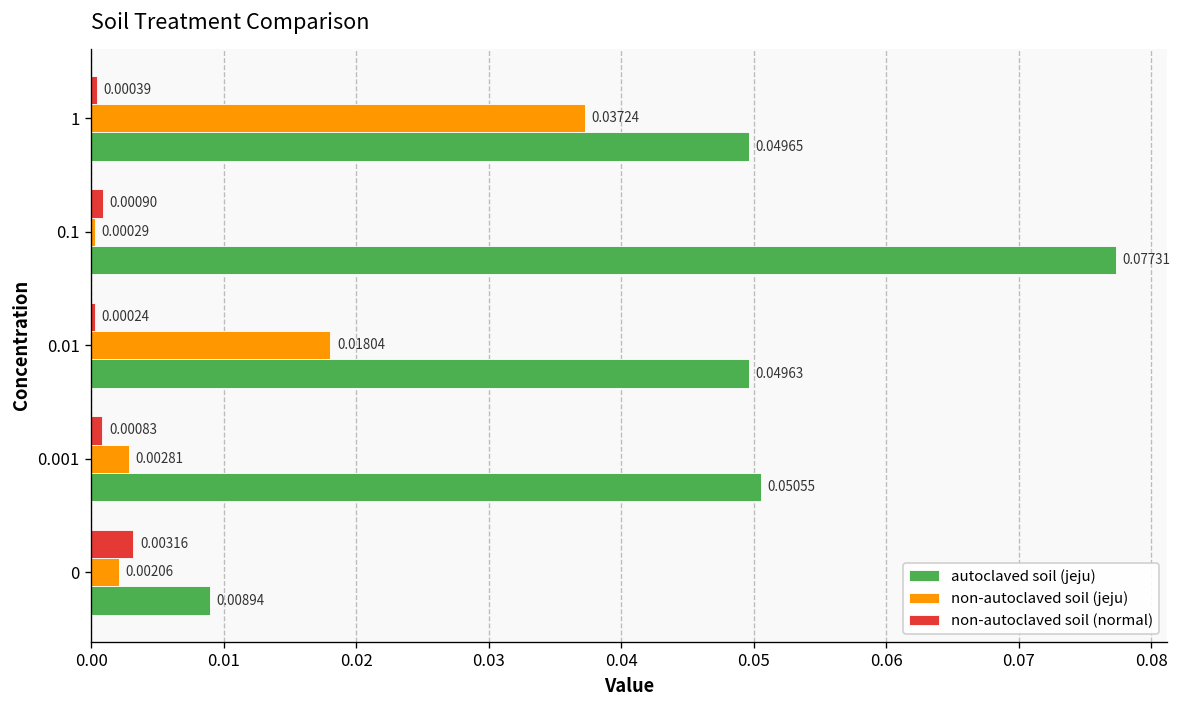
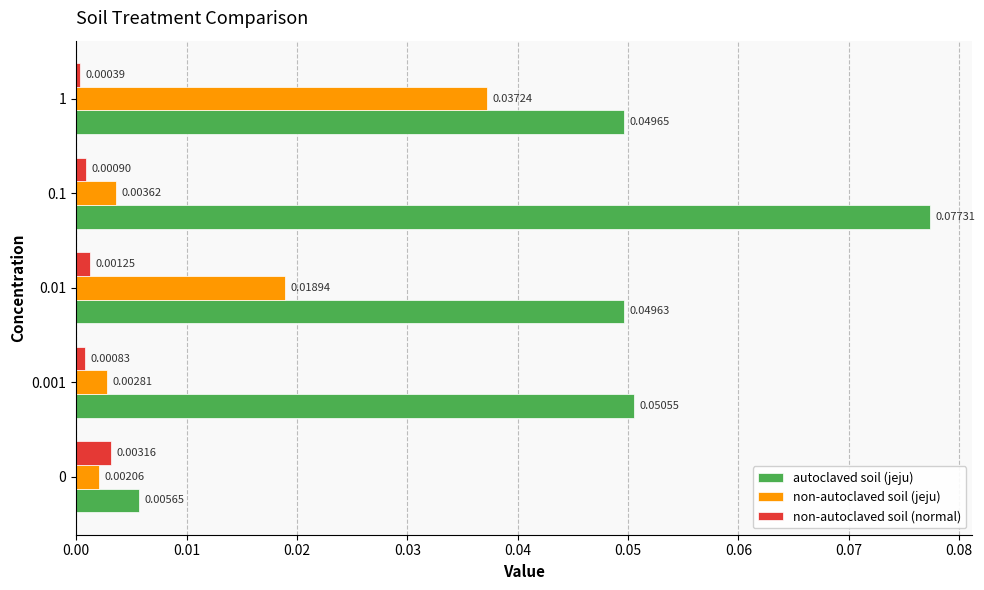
  {
    "autoclaved soil (jeju)": {
      "1": 0.04965,
      "0.1": 0.07731,
      "0.01": 0.04963,
      "0.001": 0.05055,
-     "0": 0.00894
+     "0": 0.00565
    },
    "non-autoclaved soil (jeju)": {
      "1": 0.03724,
-     "0.1": 0.00029,
-     "0.01": 0.01804,
+     "0.1": 0.00362,
+     "0.01": 0.01894,
      "0.001": 0.00281,
      "0": 0.00206
    },
    "non-autoclaved soil (normal)": {
      "1": 0.00039,
      "0.1": 0.00090,
-     "0.01": 0.00024,
+     "0.01": 0.00125,
      "0.001": 0.00083,
      "0": 0.00316
    }
  }
